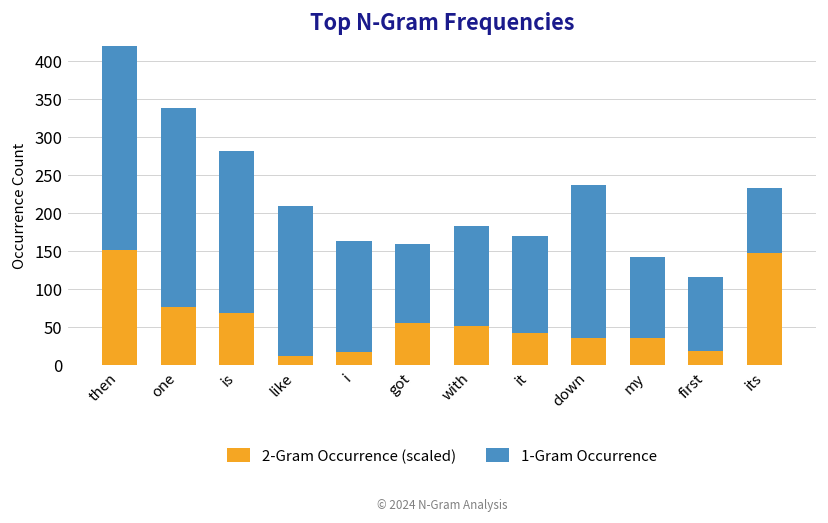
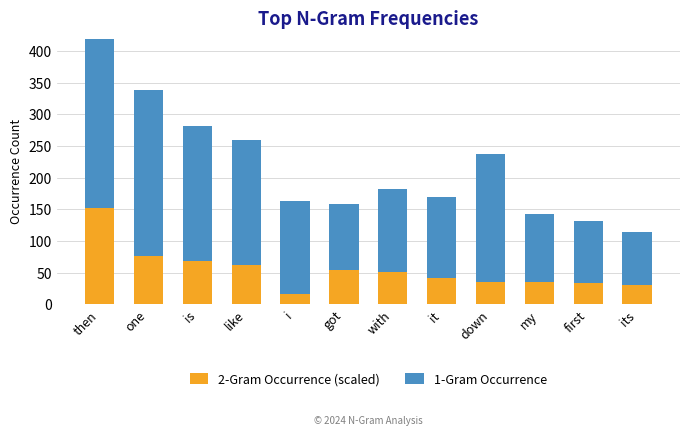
  {
    "2-Gram Occurrence (scaled)": {
      "then": 150,
      "one": 80,
      "is": 70,
-     "like": 10,
+     "like": 60,
      "i": 20,
      "got": 60,
      "with": 50,
      "it": 40,
      "down": 40,
      "my": 40,
-     "first": 20,
-     "its": 150
+     "first": 30,
+     "its": 30
    },
    "1-Gram Occurrence": {
      "one": 260,
      "is": 210,
      "like": 200,
      "i": 150,
      "got": 100,
      "with": 130,
      "it": 130,
      "down": 200,
      "my": 110,
      "first": 100,
      "its": 90
    }
  }
